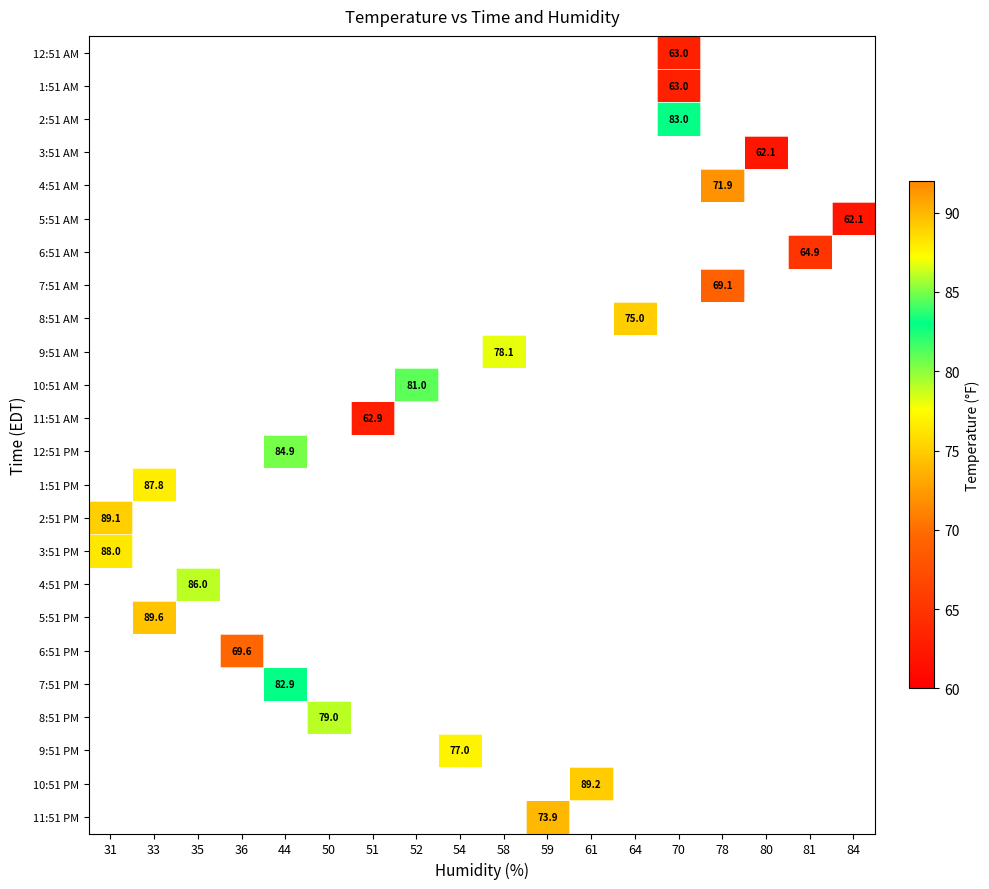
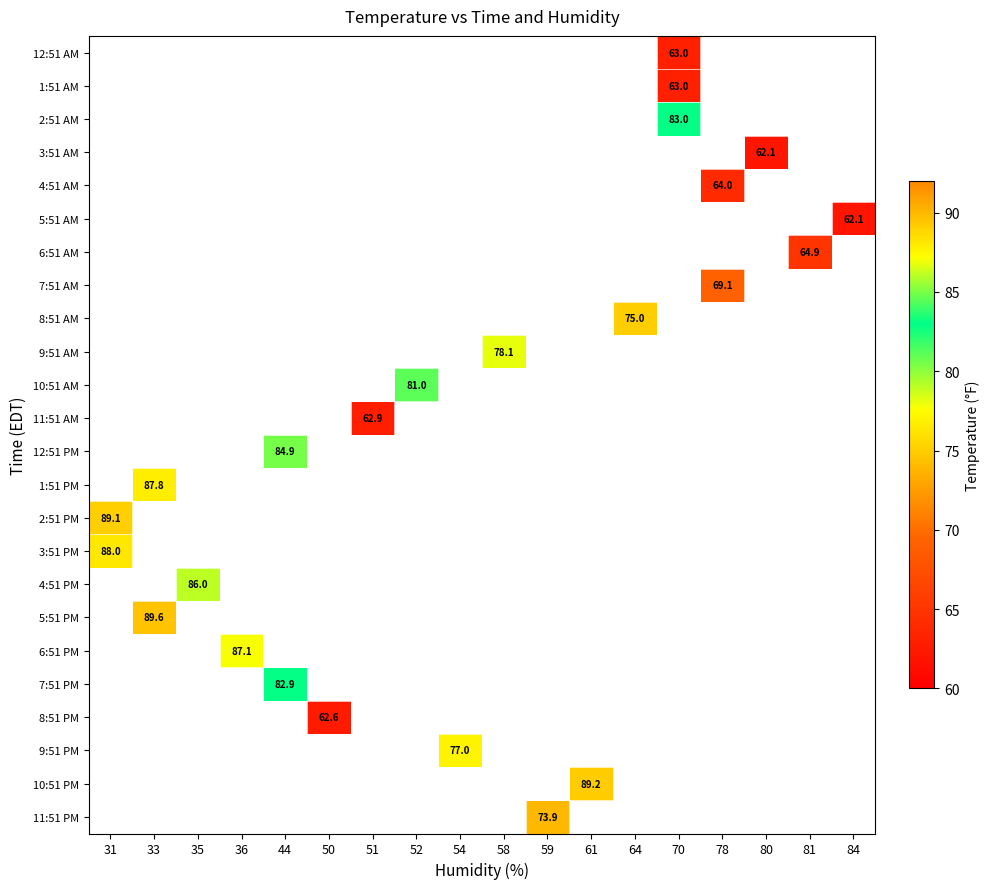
  {
    "12:51 AM": {
      "70": 63.0
    },
    "1:51 AM": {
      "70": 63.0
    },
    "2:51 AM": {
      "70": 83.0
    },
    "3:51 AM": {
      "80": 62.1
    },
    "4:51 AM": {
-     "78": 71.9
+     "78": 64.0
    },
    "5:51 AM": {
      "84": 62.1
    },
    "6:51 AM": {
      "81": 64.9
    },
    "7:51 AM": {
      "78": 69.1
    },
    "8:51 AM": {
      "64": 75.0
    },
    "9:51 AM": {
      "58": 78.1
    },
    "10:51 AM": {
      "52": 81.0
    },
    "11:51 AM": {
      "51": 62.9
    },
    "12:51 PM": {
      "44": 84.9
    },
    "1:51 PM": {
      "33": 87.8
    },
    "2:51 PM": {
      "31": 89.1
    },
    "3:51 PM": {
      "31": 88.0
    },
    "4:51 PM": {
      "35": 86.0
    },
    "5:51 PM": {
      "33": 89.6
    },
    "6:51 PM": {
-     "36": 69.6
+     "36": 87.1
    },
    "7:51 PM": {
      "44": 82.9
    },
    "8:51 PM": {
-     "50": 79.0
+     "50": 62.6
    },
    "9:51 PM": {
      "54": 77.0
    },
    "10:51 PM": {
      "61": 89.2
    },
    "11:51 PM": {
      "59": 73.9
    }
  }
